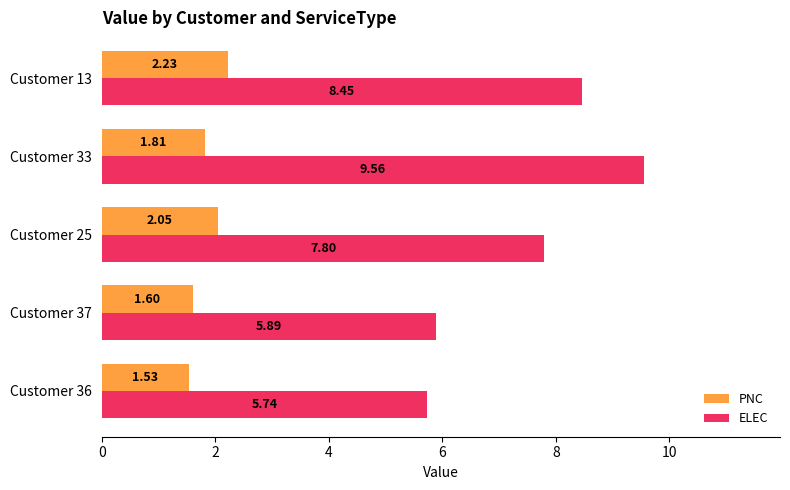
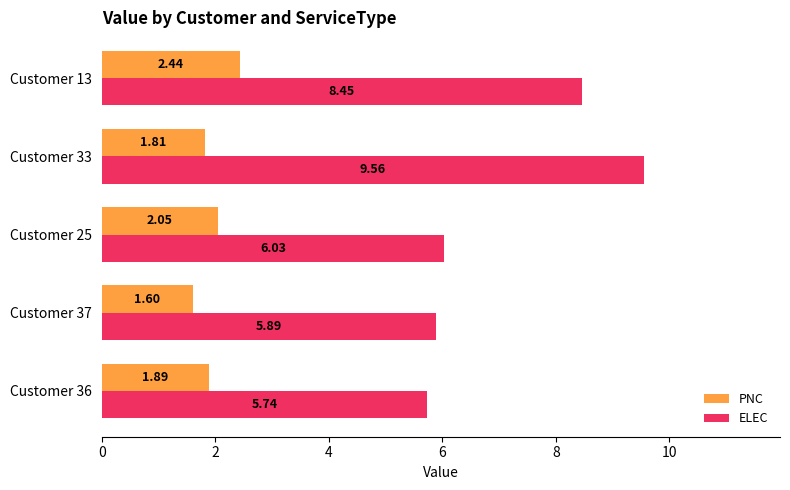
  {
    "PNC": {
-     "Customer 13": 2.23,
+     "Customer 13": 2.44,
      "Customer 33": 1.81,
      "Customer 25": 2.05,
      "Customer 37": 1.60,
-     "Customer 36": 1.53
+     "Customer 36": 1.89
    },
    "ELEC": {
      "Customer 13": 8.45,
      "Customer 33": 9.56,
-     "Customer 25": 7.80,
+     "Customer 25": 6.03,
      "Customer 37": 5.89,
      "Customer 36": 5.74
    }
  }
